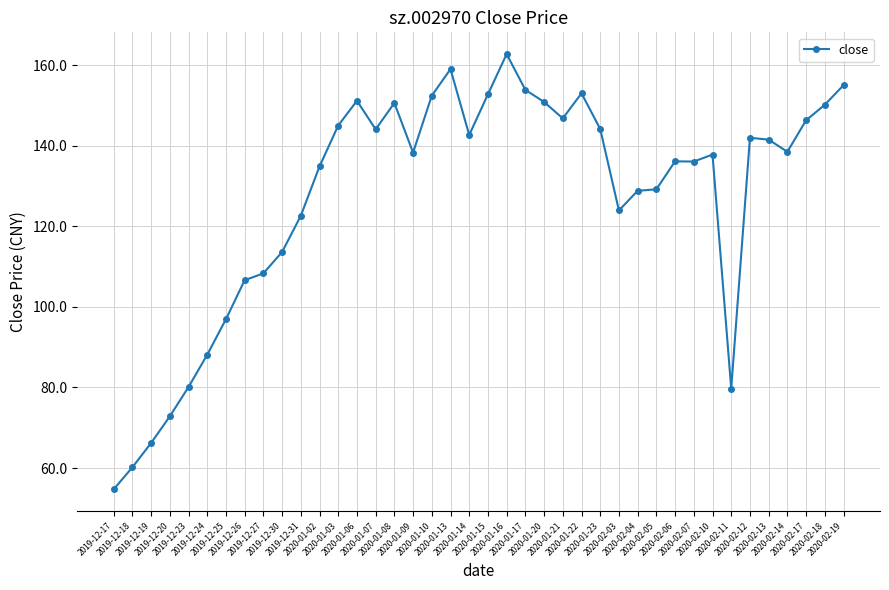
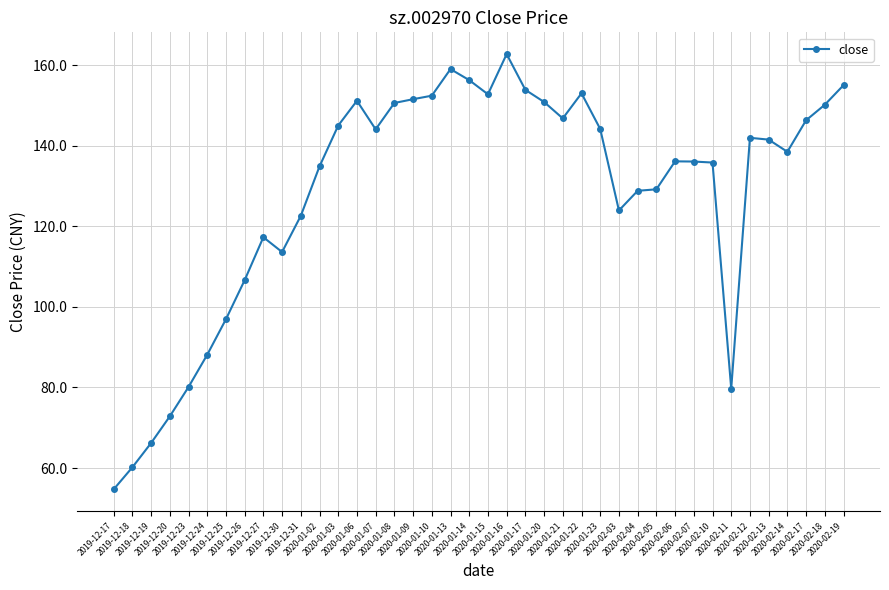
  {
    "2019-12-17": 55,
    "2019-12-18": 60,
    "2019-12-19": 66,
    "2019-12-20": 73,
    "2019-12-23": 80,
    "2019-12-24": 88,
    "2019-12-25": 97,
    "2019-12-26": 107,
-   "2019-12-27": 108,
+   "2019-12-27": 117,
    "2019-12-30": 114,
    "2019-12-31": 123,
    "2020-01-02": 135,
    "2020-01-03": 145,
    "2020-01-06": 151,
    "2020-01-07": 144,
    "2020-01-08": 151,
-   "2020-01-09": 138,
+   "2020-01-09": 152,
    "2020-01-10": 152,
    "2020-01-13": 159,
-   "2020-01-14": 143,
+   "2020-01-14": 156,
    "2020-01-15": 153,
    "2020-01-16": 163,
    "2020-01-17": 154,
    "2020-01-20": 151,
    "2020-01-21": 147,
    "2020-01-22": 153,
    "2020-01-23": 144,
    "2020-02-03": 124,
    "2020-02-04": 129,
    "2020-02-05": 129,
    "2020-02-06": 136,
    "2020-02-07": 136,
-   "2020-02-10": 138,
+   "2020-02-10": 136,
    "2020-02-11": 80,
    "2020-02-12": 142,
    "2020-02-13": 142,
    "2020-02-14": 138,
    "2020-02-17": 146,
    "2020-02-18": 150,
    "2020-02-19": 155
  }
